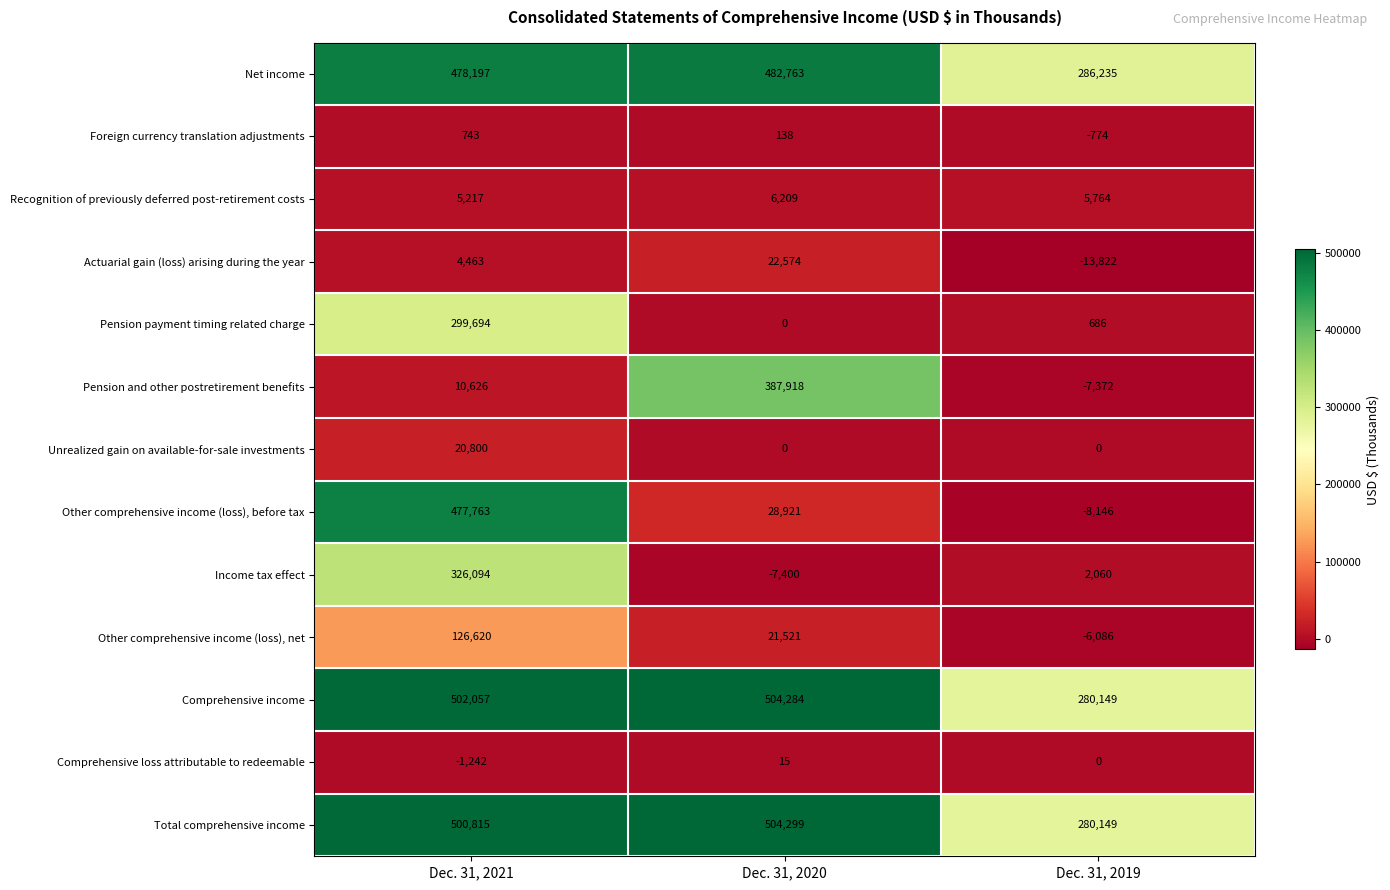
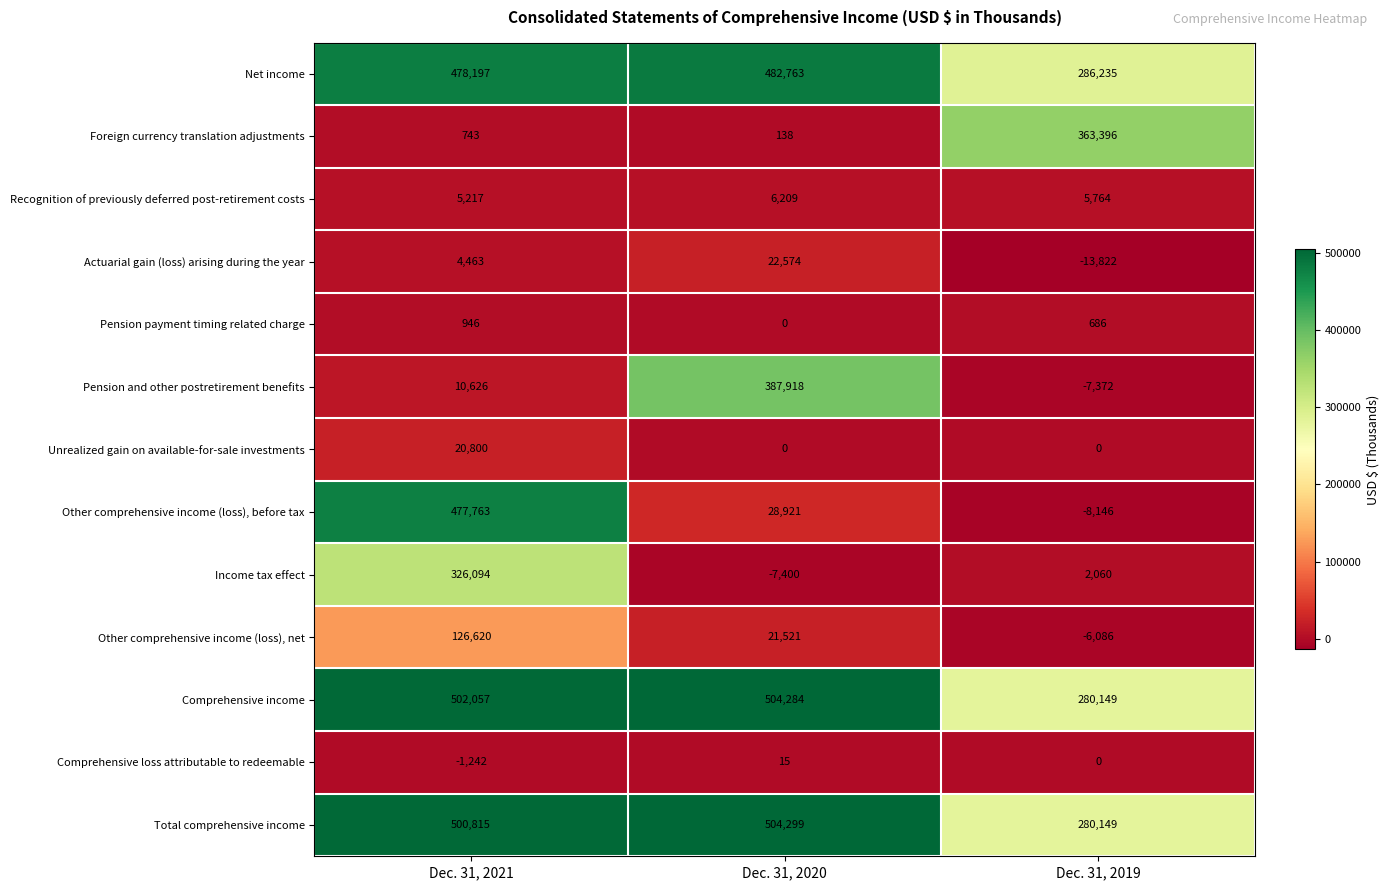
  {
    "Net income": {
      "Dec. 31, 2021": "478,197",
      "Dec. 31, 2020": "482,763",
      "Dec. 31, 2019": "286,235"
    },
    "Foreign currency translation adjustments": {
      "Dec. 31, 2021": "743",
      "Dec. 31, 2020": "138",
-     "Dec. 31, 2019": "-774"
+     "Dec. 31, 2019": "363,396"
    },
    "Recognition of previously deferred post-retirement costs": {
      "Dec. 31, 2021": "5,217",
      "Dec. 31, 2020": "6,209",
      "Dec. 31, 2019": "5,764"
    },
    "Actuarial gain (loss) arising during the year": {
      "Dec. 31, 2021": "4,463",
      "Dec. 31, 2020": "22,574",
      "Dec. 31, 2019": "-13,822"
    },
    "Pension payment timing related charge": {
-     "Dec. 31, 2021": "299,694",
+     "Dec. 31, 2021": "946",
      "Dec. 31, 2020": "0",
      "Dec. 31, 2019": "686"
    },
    "Pension and other postretirement benefits": {
      "Dec. 31, 2021": "10,626",
      "Dec. 31, 2020": "387,918",
      "Dec. 31, 2019": "-7,372"
    },
    "Unrealized gain on available-for-sale investments": {
      "Dec. 31, 2021": "20,800",
      "Dec. 31, 2020": "0",
      "Dec. 31, 2019": "0"
    },
    "Other comprehensive income (loss), before tax": {
      "Dec. 31, 2021": "477,763",
      "Dec. 31, 2020": "28,921",
      "Dec. 31, 2019": "-8,146"
    },
    "Income tax effect": {
      "Dec. 31, 2021": "326,094",
      "Dec. 31, 2020": "-7,400",
      "Dec. 31, 2019": "2,060"
    },
    "Other comprehensive income (loss), net": {
      "Dec. 31, 2021": "126,620",
      "Dec. 31, 2020": "21,521",
      "Dec. 31, 2019": "-6,086"
    },
    "Comprehensive income": {
      "Dec. 31, 2021": "502,057",
      "Dec. 31, 2020": "504,284",
      "Dec. 31, 2019": "280,149"
    },
    "Comprehensive loss attributable to redeemable": {
      "Dec. 31, 2021": "-1,242",
      "Dec. 31, 2020": "15",
      "Dec. 31, 2019": "0"
    },
    "Total comprehensive income": {
      "Dec. 31, 2021": "500,815",
      "Dec. 31, 2020": "504,299",
      "Dec. 31, 2019": "280,149"
    }
  }
